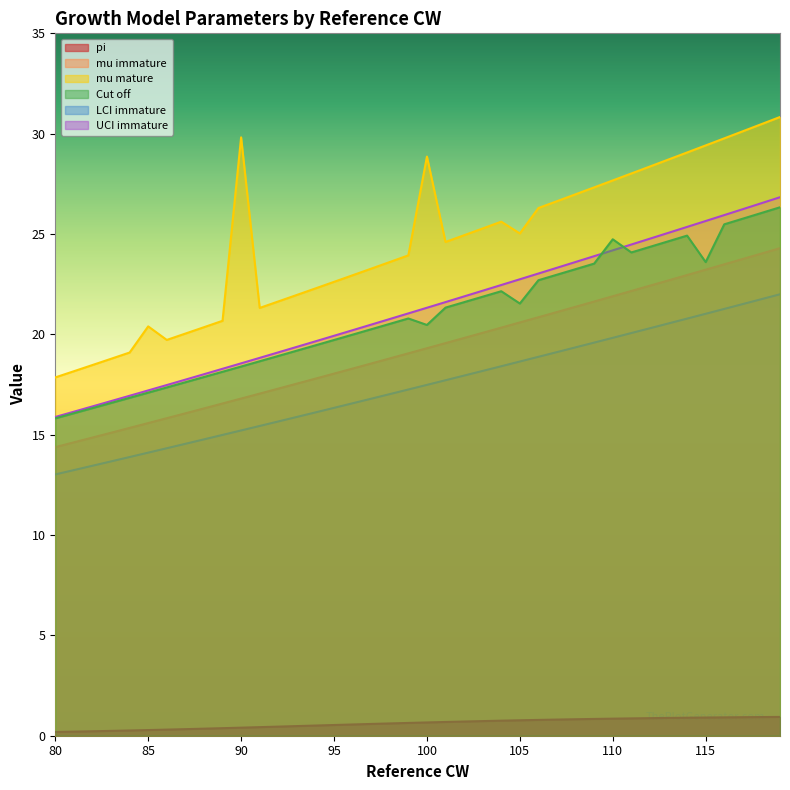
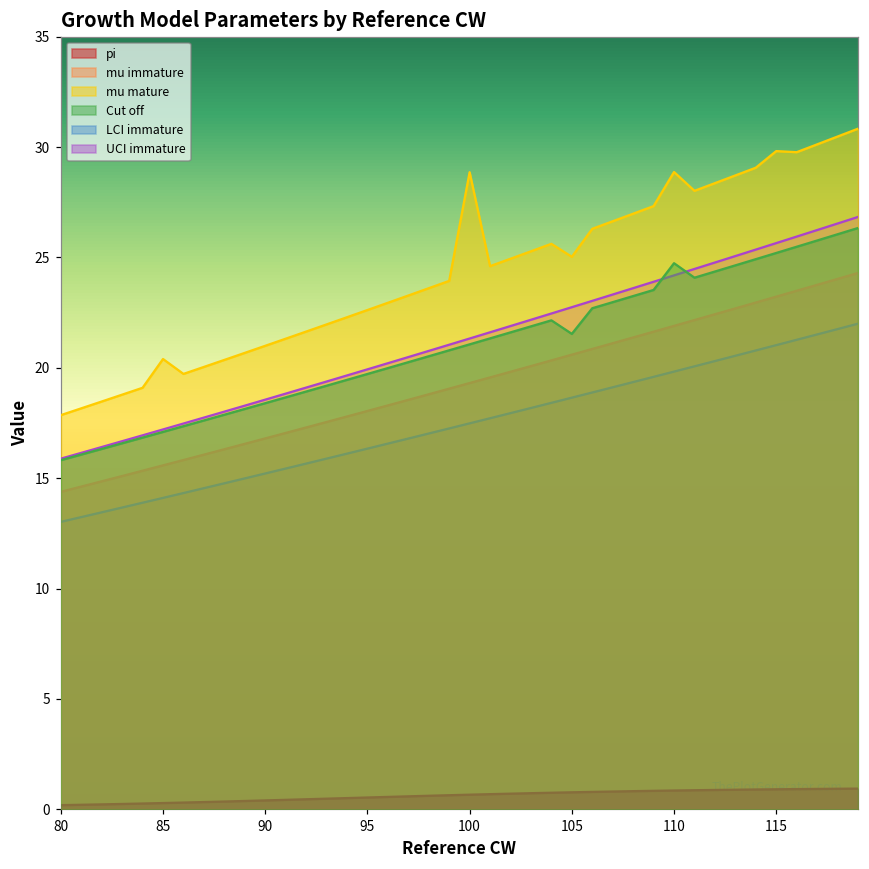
  {
    "mu mature": {
      "80": 17.9,
      "85": 20.4,
-     "90": 29.8,
+     "90": 21.0,
      "95": 22.6,
      "100": 28.9,
      "105": 25.0,
-     "110": 27.7,
-     "115": 29.4
+     "110": 28.9,
+     "115": 29.8
    },
    "Cut off": {
      "90": 18.4,
      "95": 19.7,
-     "100": 20.5,
+     "100": 21.1,
      "105": 21.5,
      "110": 24.7,
-     "115": 23.6
+     "115": 25.2
    },
    "LCI immature": {
      "80": 13.0,
      "85": 14.1,
      "90": 15.2,
      "95": 16.3,
      "100": 17.5,
      "105": 18.6,
      "110": 19.8,
      "115": 21.0
    },
    "UCI immature": {
      "90": 18.6,
      "95": 19.9,
      "100": 21.3,
      "105": 22.7,
      "110": 24.2,
      "115": 25.6
    }
  }
